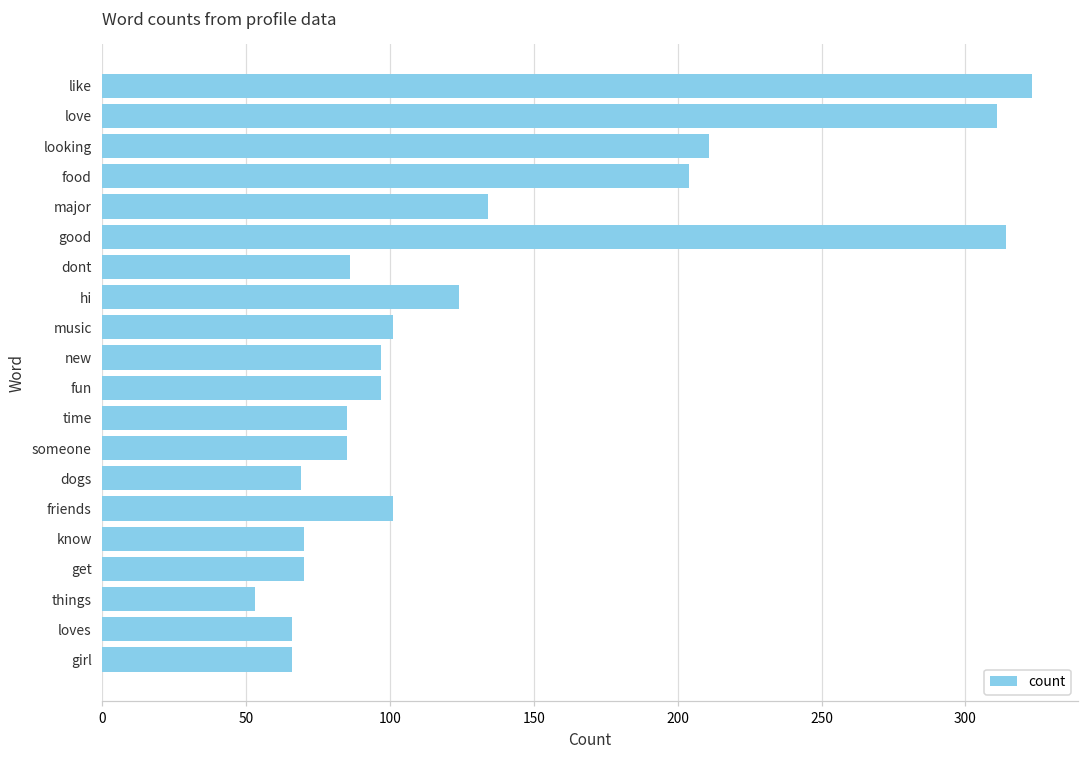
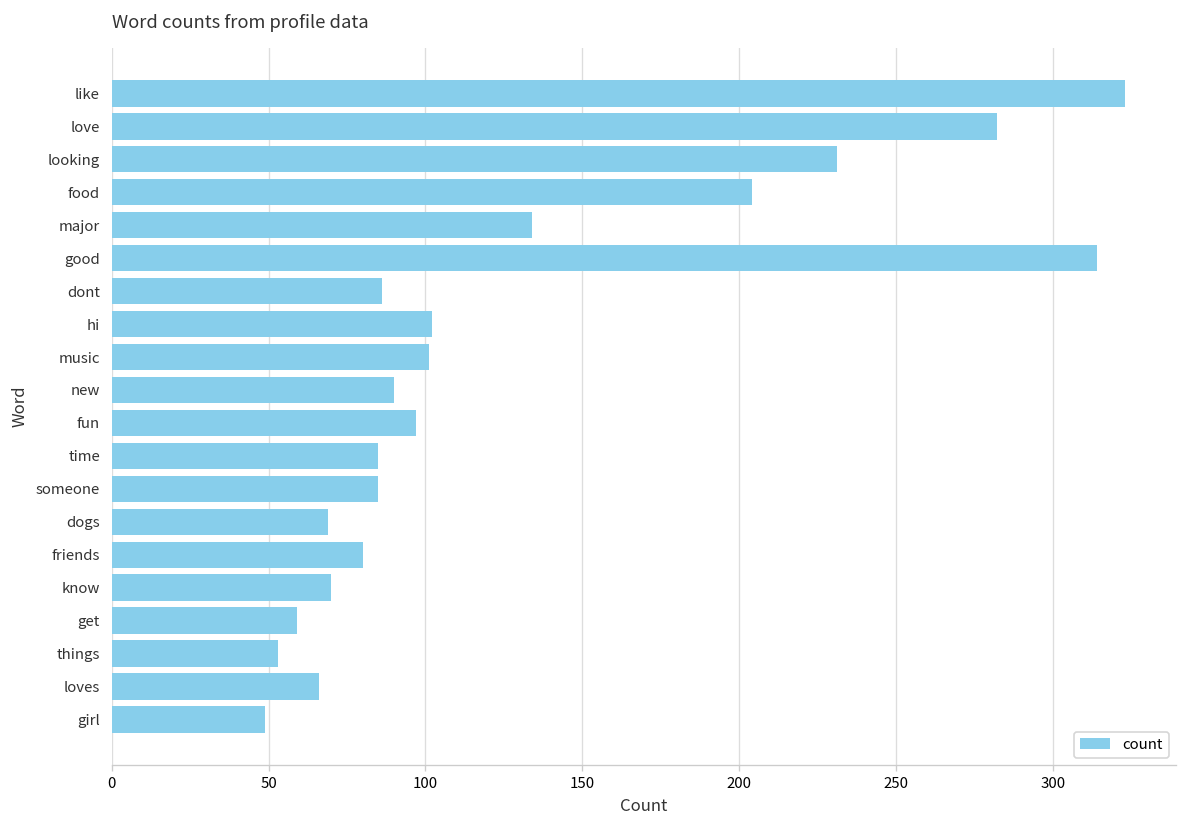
  {
    "like": 323,
-   "love": 311,
-   "looking": 211,
+   "love": 282,
+   "looking": 231,
    "food": 204,
    "major": 134,
    "good": 314,
    "dont": 86,
-   "hi": 124,
+   "hi": 102,
    "music": 101,
-   "new": 97,
+   "new": 90,
    "fun": 97,
    "time": 85,
    "someone": 85,
    "dogs": 69,
-   "friends": 101,
+   "friends": 80,
    "know": 70,
-   "get": 70,
+   "get": 59,
    "things": 53,
    "loves": 66,
-   "girl": 66
+   "girl": 49
  }
